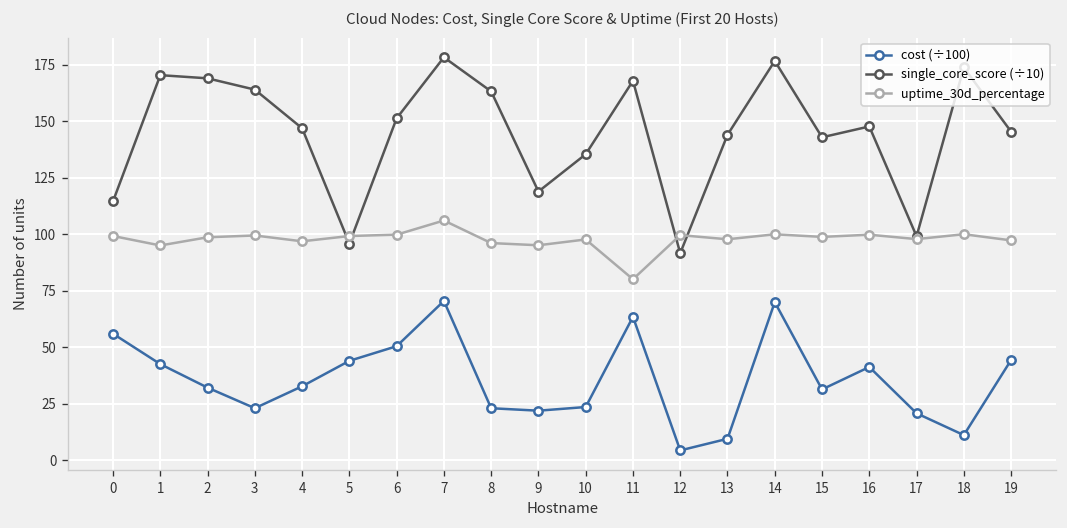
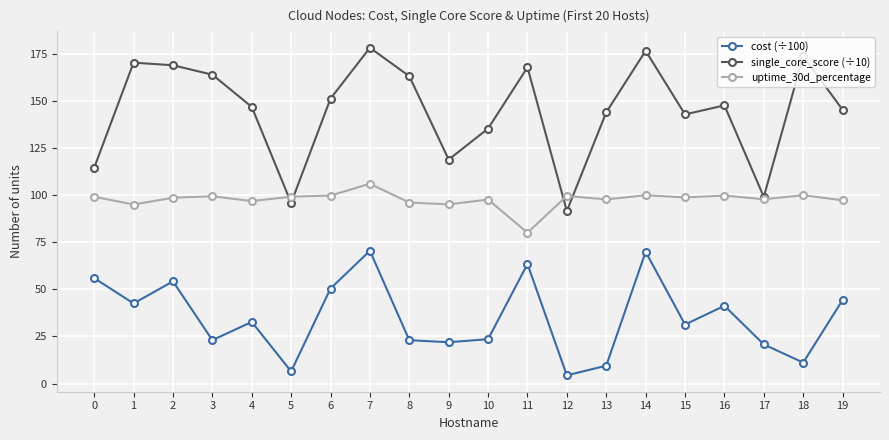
  {
    "cost (÷100)": {
      "0": 56,
      "1": 43,
-     "2": 32,
+     "2": 54,
      "3": 23,
      "4": 33,
-     "5": 44,
+     "5": 6,
      "6": 50,
      "7": 70,
      "8": 23,
      "9": 22,
      "10": 24,
      "11": 63,
      "12": 4,
      "13": 9,
      "14": 70,
      "15": 31,
      "16": 41,
      "17": 21,
      "18": 11,
      "19": 44
    },
    "single_core_score (÷10)": {
      "0": 115,
      "1": 170,
      "2": 169,
      "3": 164,
      "4": 147,
      "5": 96,
      "6": 151,
      "7": 178,
      "8": 163,
      "9": 119,
      "10": 135,
      "11": 168,
      "12": 92,
      "13": 144,
      "14": 177,
      "15": 143,
      "16": 148,
      "19": 145
    },
    "uptime_30d_percentage": {
      "0": 99,
      "1": 95,
      "2": 99,
      "3": 99,
      "4": 97,
      "5": 99,
      "6": 100,
      "7": 106,
      "8": 96,
      "9": 95,
      "10": 98,
      "11": 80,
      "12": 100,
      "13": 98,
      "14": 100,
      "15": 99,
      "16": 100,
      "18": 100,
      "19": 97
    }
  }
